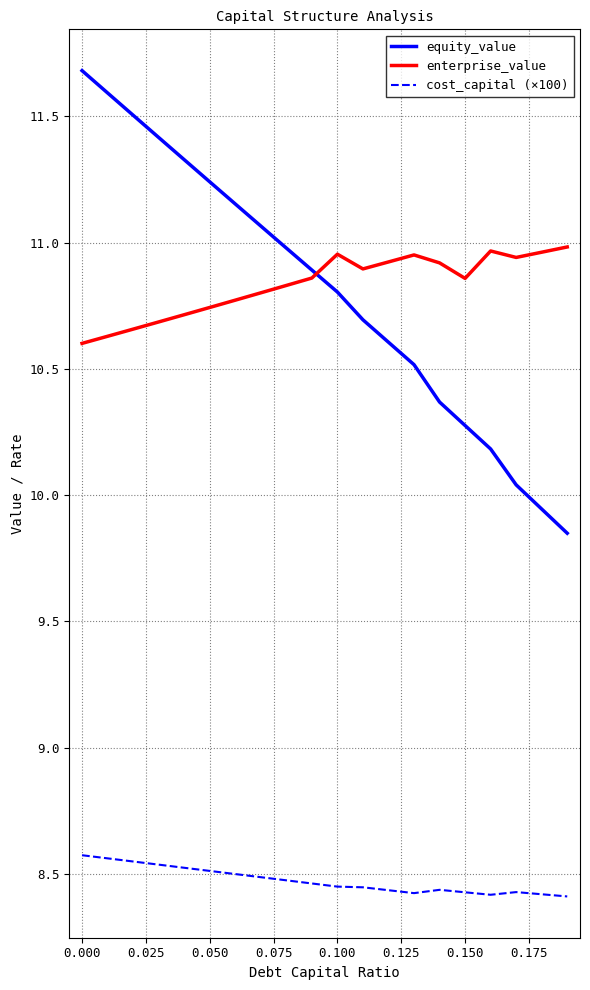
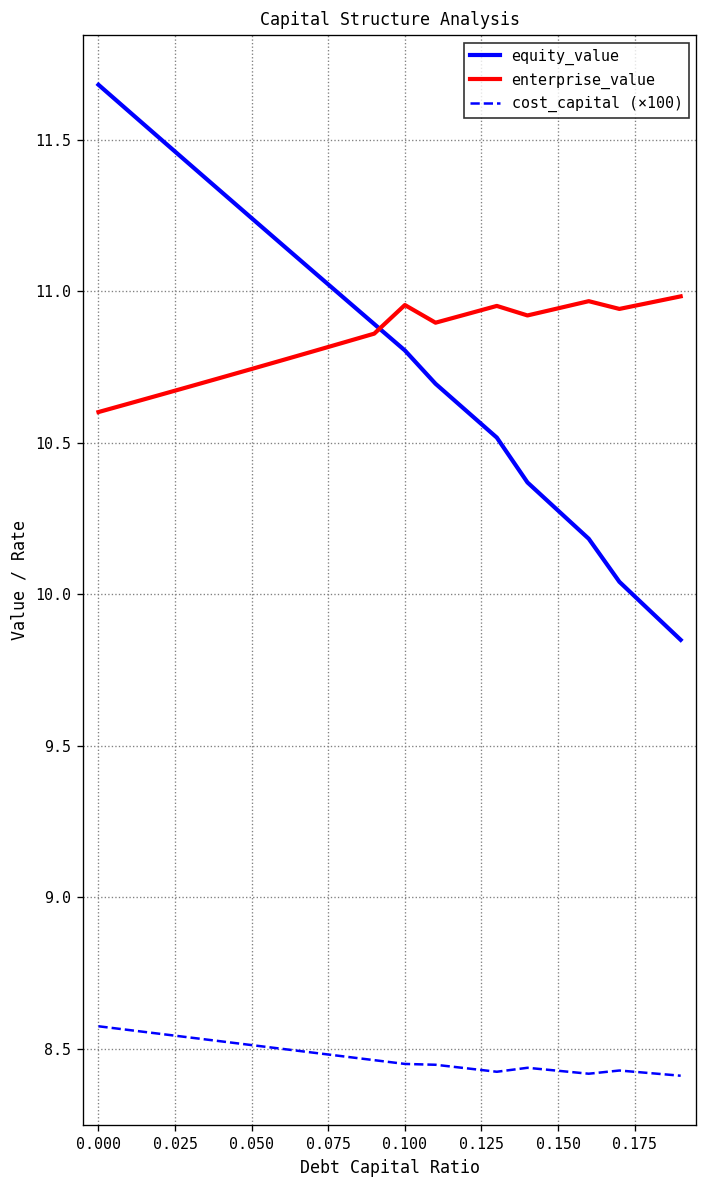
  {
    "enterprise_value": {
      "0.000": 10.60,
      "0.050": 10.74,
      "0.100": 10.95,
-     "0.150": 10.86
+     "0.150": 10.94
    }
  }
